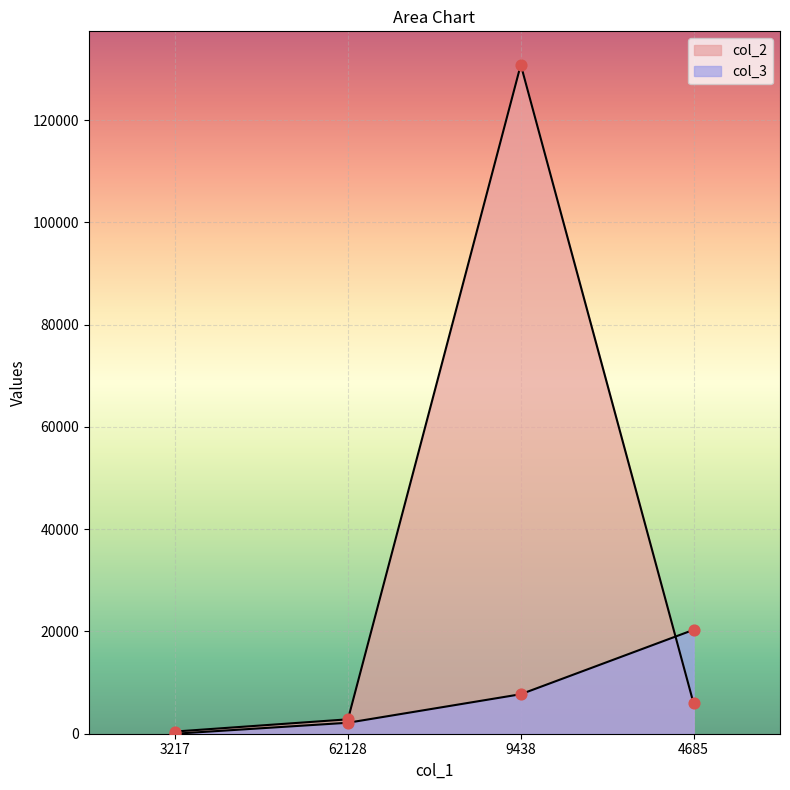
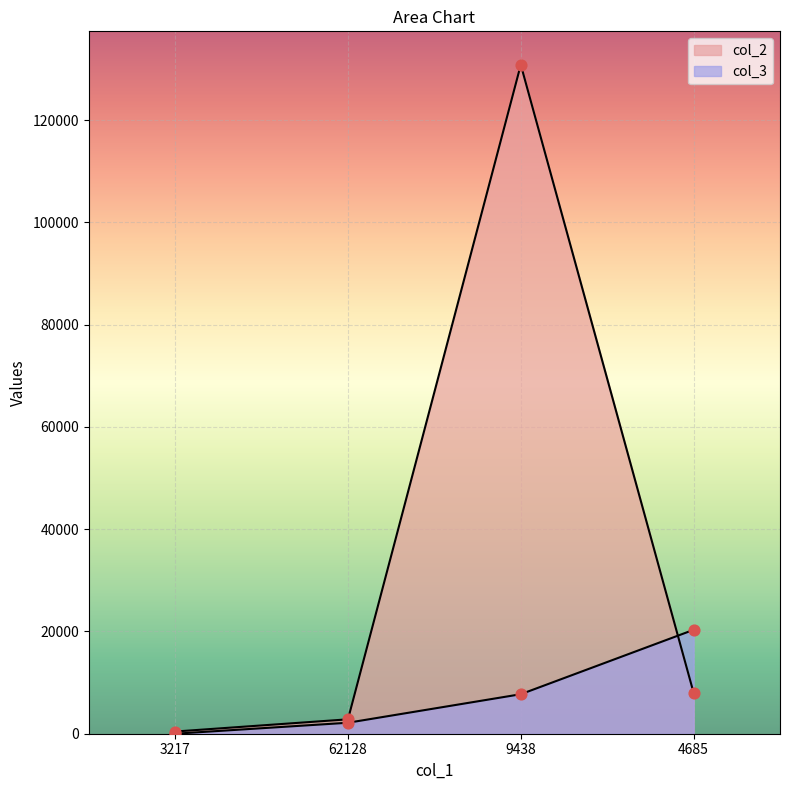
  {
    "col_2": {
      "62128": 3000,
      "9438": 131000,
-     "4685": 6000
+     "4685": 8000
    },
    "col_3": {
      "62128": 2000,
      "9438": 8000,
      "4685": 20000
    }
  }
